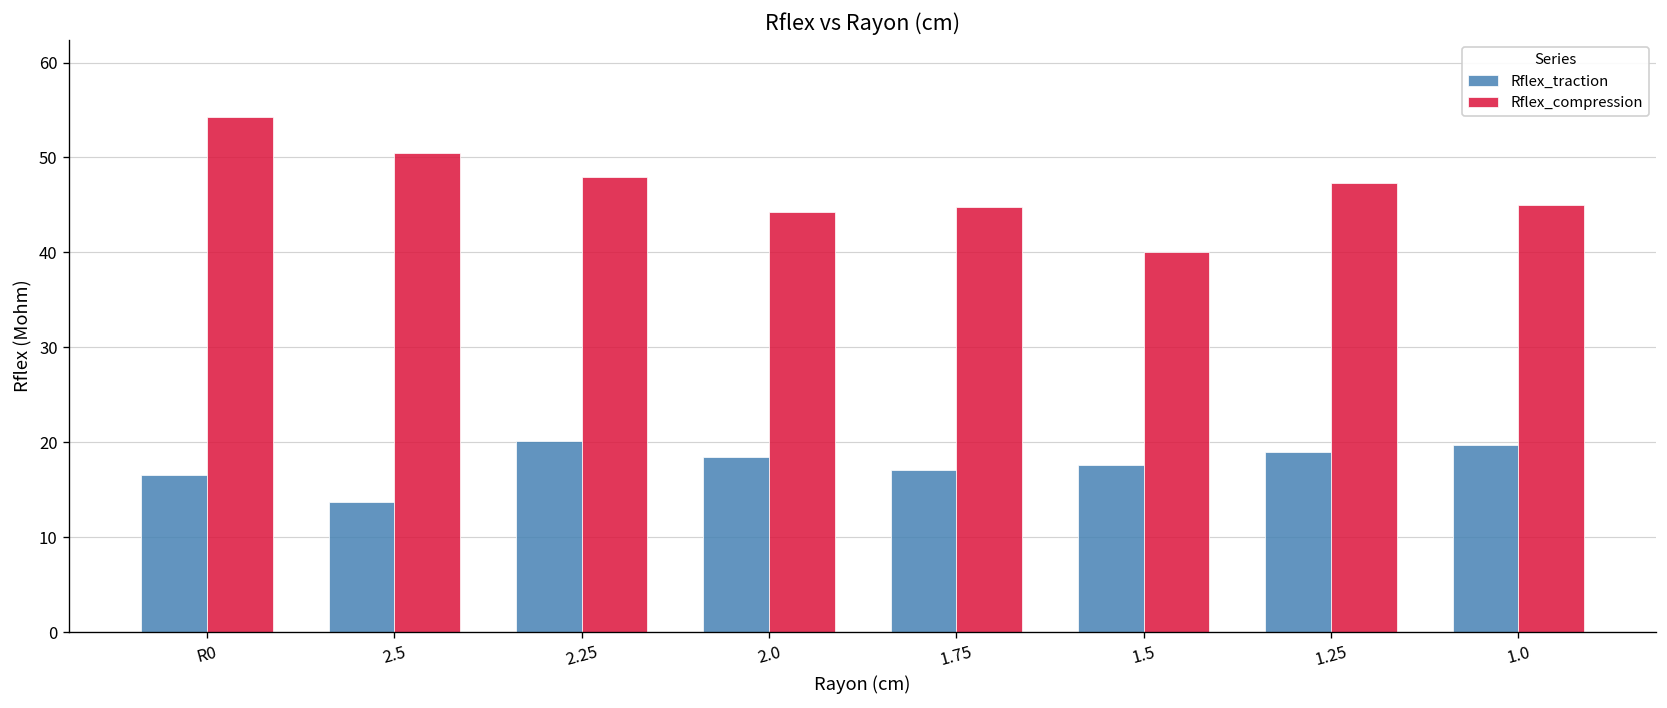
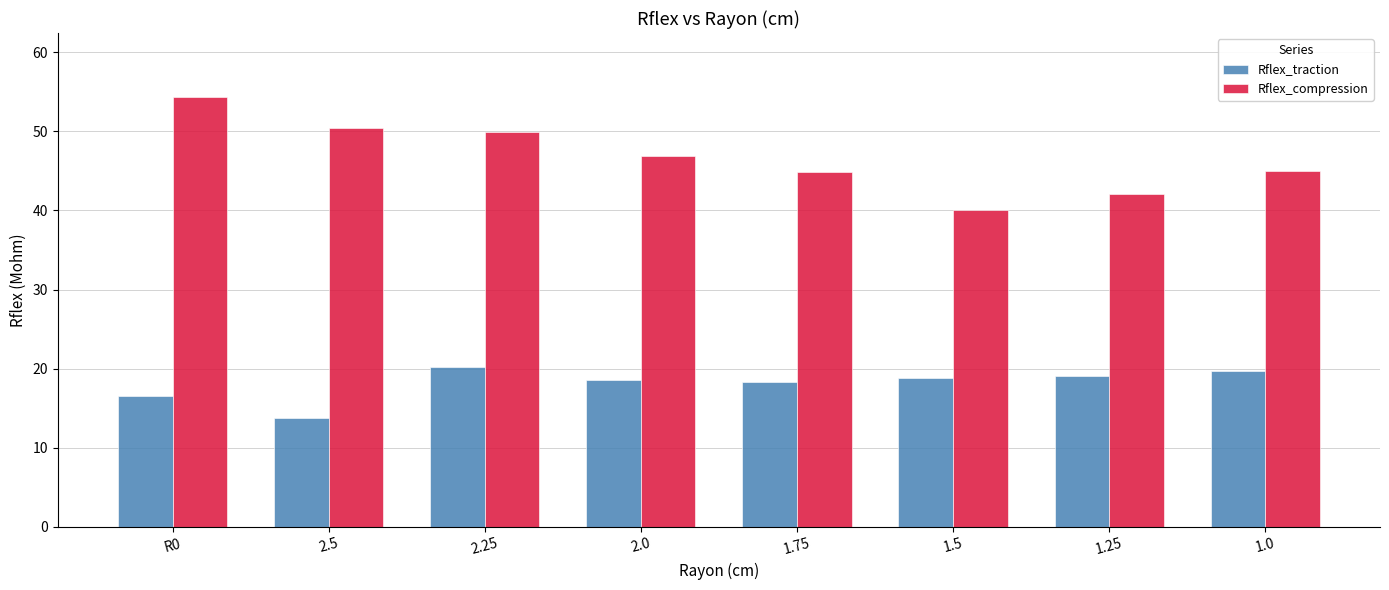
  {
    "Rflex_traction": {
      "R0": 17,
      "2.5": 14,
      "2.25": 20,
      "2.0": 19,
-     "1.75": 17,
-     "1.5": 18,
+     "1.75": 18,
+     "1.5": 19,
      "1.25": 19,
      "1.0": 20
    },
    "Rflex_compression": {
      "R0": 54,
      "2.5": 50,
-     "2.25": 48,
-     "2.0": 44,
+     "2.25": 50,
+     "2.0": 47,
      "1.75": 45,
      "1.5": 40,
-     "1.25": 47,
+     "1.25": 42,
      "1.0": 45
    }
  }
